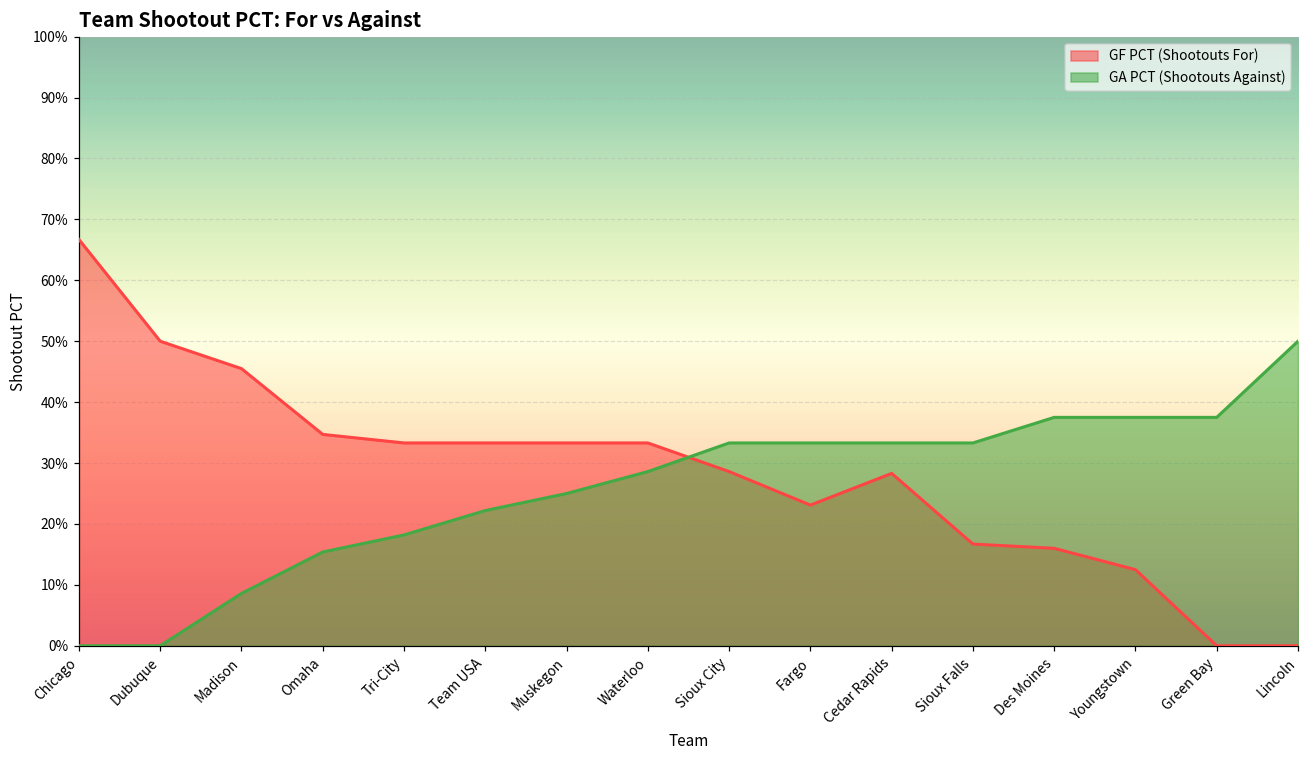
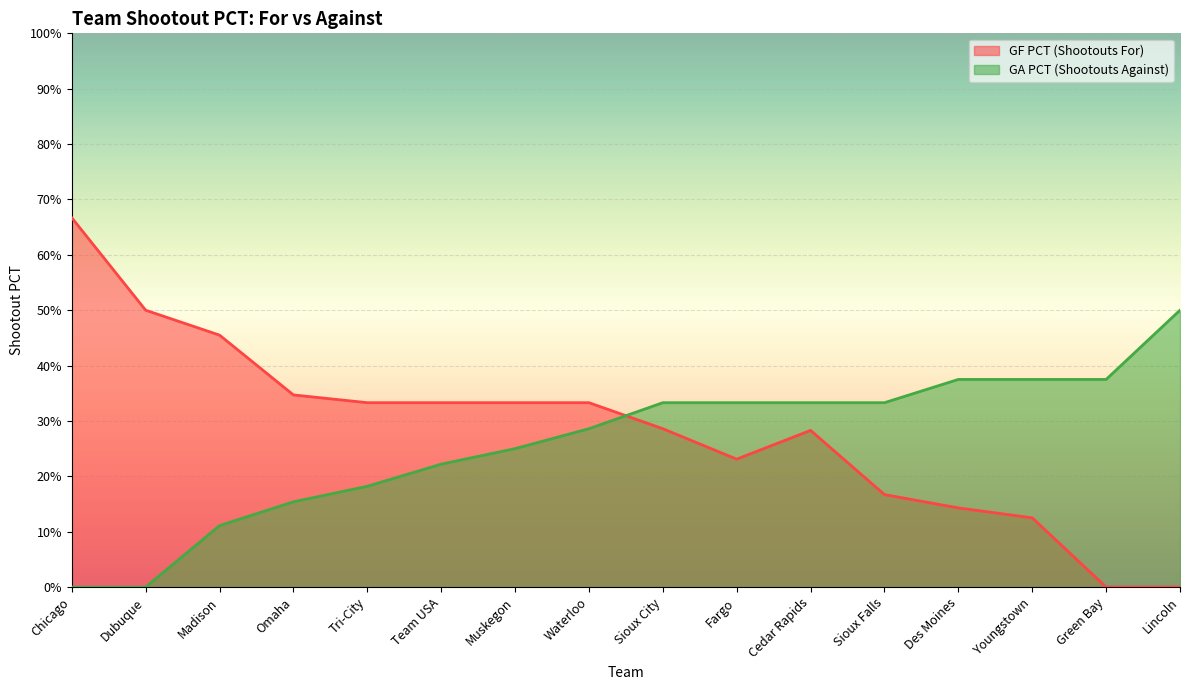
  {
    "GF PCT (Shootouts For)": {
      "Chicago": "67%",
      "Dubuque": "50%",
      "Madison": "46%",
      "Omaha": "35%",
      "Tri-City": "33%",
      "Team USA": "33%",
      "Muskegon": "33%",
      "Waterloo": "33%",
      "Sioux City": "29%",
      "Fargo": "23%",
      "Cedar Rapids": "28%",
      "Sioux Falls": "17%",
-     "Des Moines": "16%",
+     "Des Moines": "14%",
      "Youngstown": "13%",
      "Green Bay": "0%",
      "Lincoln": "0%"
    },
    "GA PCT (Shootouts Against)": {
      "Chicago": "0%",
      "Dubuque": "0%",
-     "Madison": "9%",
+     "Madison": "11%",
      "Omaha": "15%",
      "Tri-City": "18%",
      "Team USA": "22%",
      "Muskegon": "25%",
      "Waterloo": "29%",
      "Sioux City": "33%",
      "Fargo": "33%",
      "Cedar Rapids": "33%",
      "Sioux Falls": "33%",
      "Des Moines": "38%",
      "Youngstown": "38%",
      "Green Bay": "38%",
      "Lincoln": "50%"
    }
  }
